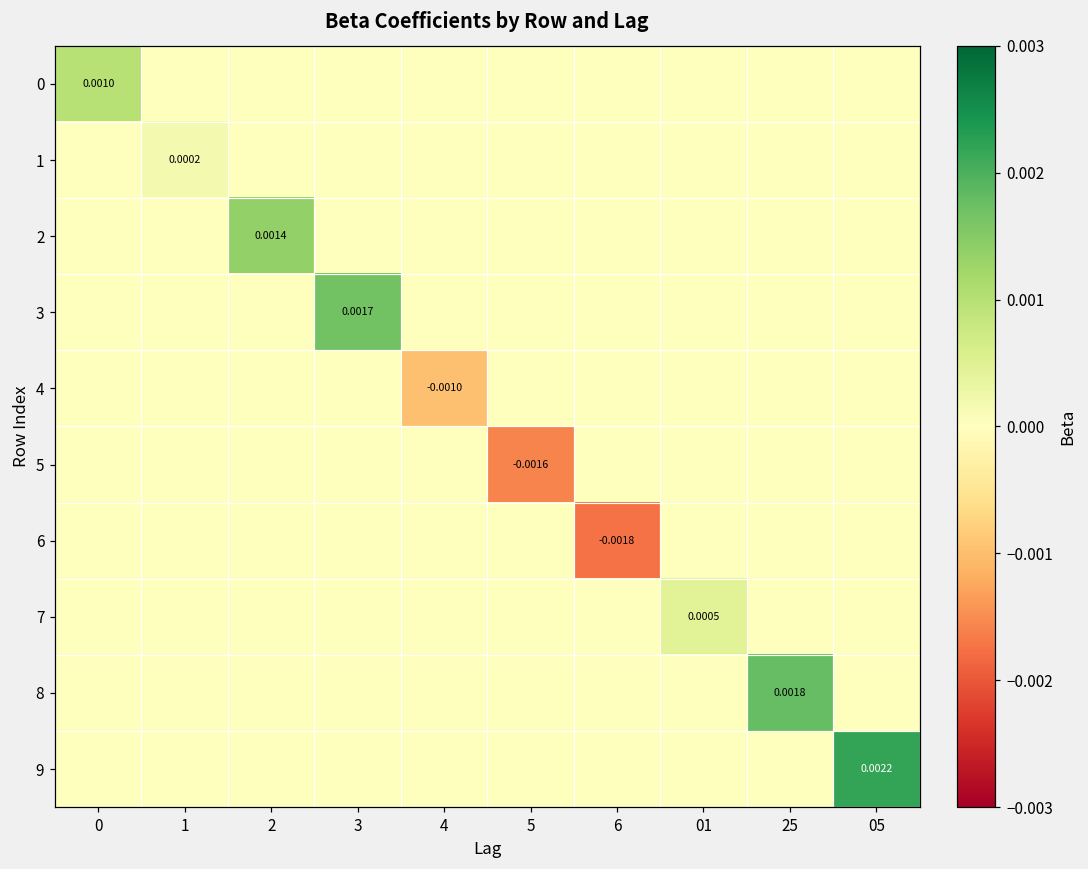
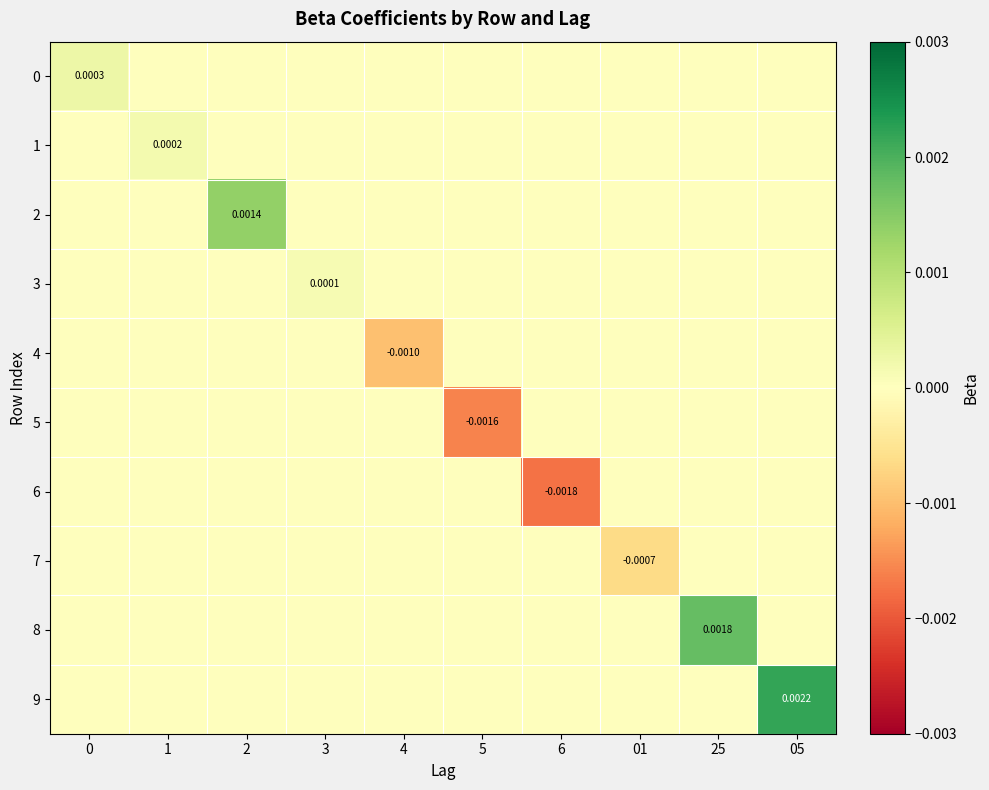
  {
    "0": {
-     "0": 0.0010
+     "0": 0.0003
    },
    "1": {
      "1": 0.0002
    },
    "2": {
      "2": 0.0014
    },
    "3": {
-     "3": 0.0017
+     "3": 0.0001
    },
    "4": {
      "4": -0.0010
    },
    "5": {
      "5": -0.0016
    },
    "6": {
      "6": -0.0018
    },
    "7": {
-     "01": 0.0005
+     "01": -0.0007
    },
    "8": {
      "25": 0.0018
    },
    "9": {
      "05": 0.0022
    }
  }
